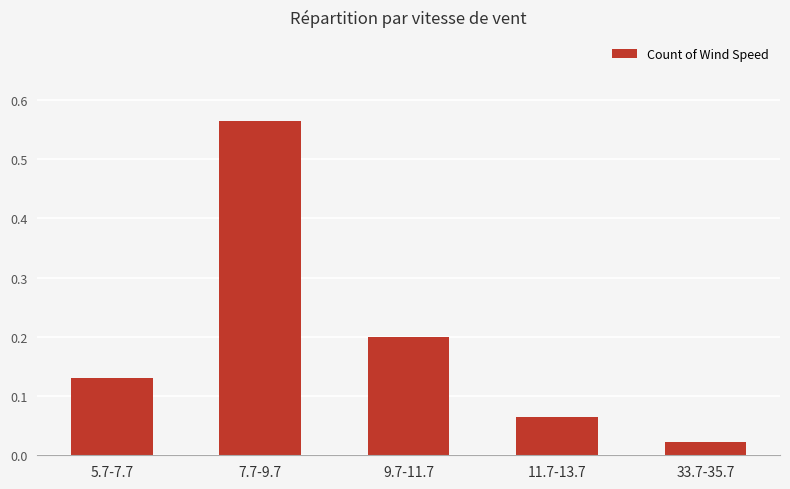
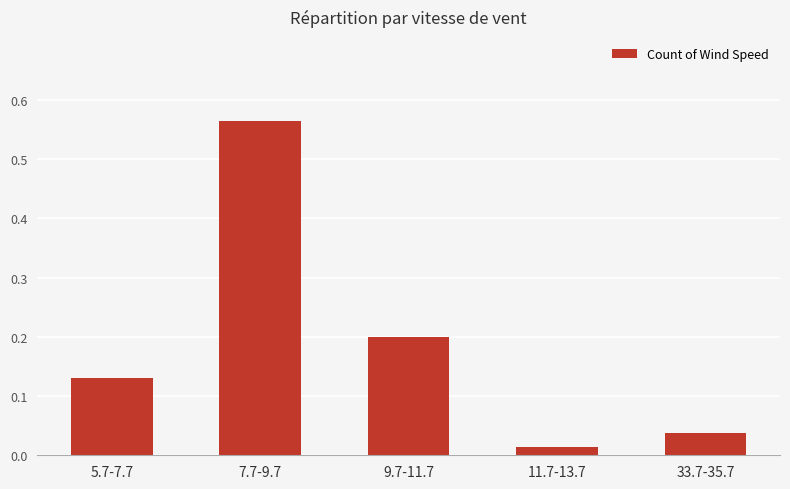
  {
    "5.7-7.7": 0.13,
    "7.7-9.7": 0.57,
    "9.7-11.7": 0.20,
-   "11.7-13.7": 0.07,
-   "33.7-35.7": 0.02
+   "11.7-13.7": 0.01,
+   "33.7-35.7": 0.04
  }
